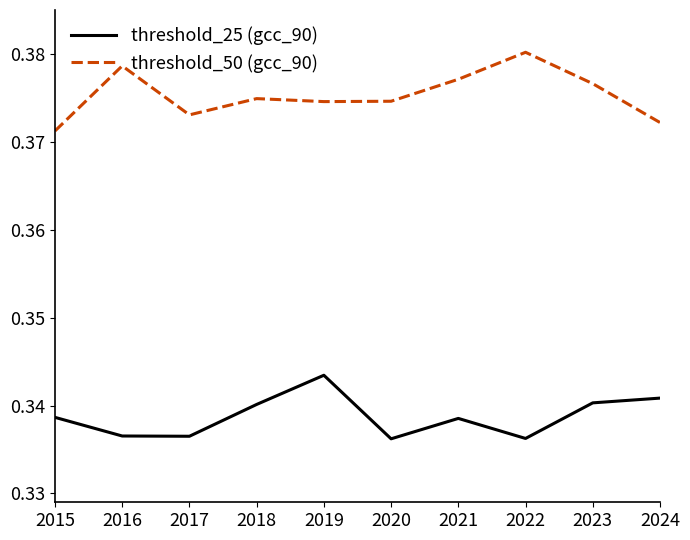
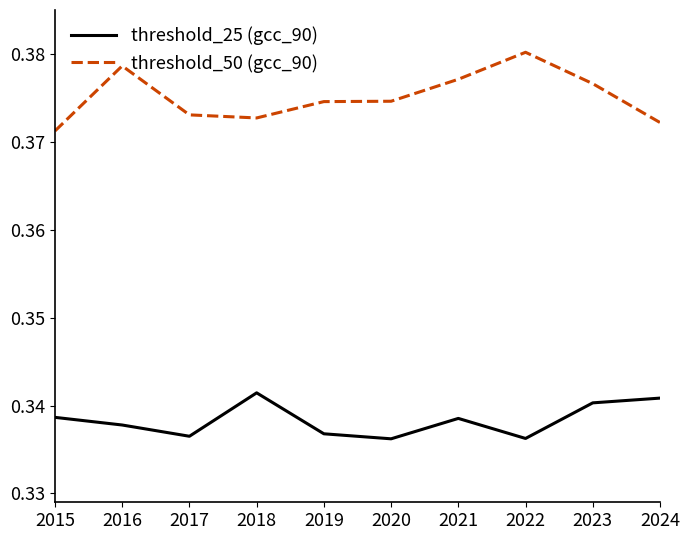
  {
    "threshold_25 (gcc_90)": {
      "2015": 0.339,
-     "2016": 0.337,
+     "2016": 0.338,
      "2017": 0.337,
-     "2018": 0.340,
-     "2019": 0.343,
+     "2018": 0.341,
+     "2019": 0.337,
      "2020": 0.336,
      "2021": 0.339,
      "2022": 0.336,
      "2023": 0.340,
      "2024": 0.341
    },
    "threshold_50 (gcc_90)": {
      "2015": 0.371,
      "2016": 0.379,
      "2017": 0.373,
-     "2018": 0.375,
+     "2018": 0.373,
      "2019": 0.375,
      "2020": 0.375,
      "2021": 0.377,
      "2022": 0.380,
      "2023": 0.377,
      "2024": 0.372
    }
  }
